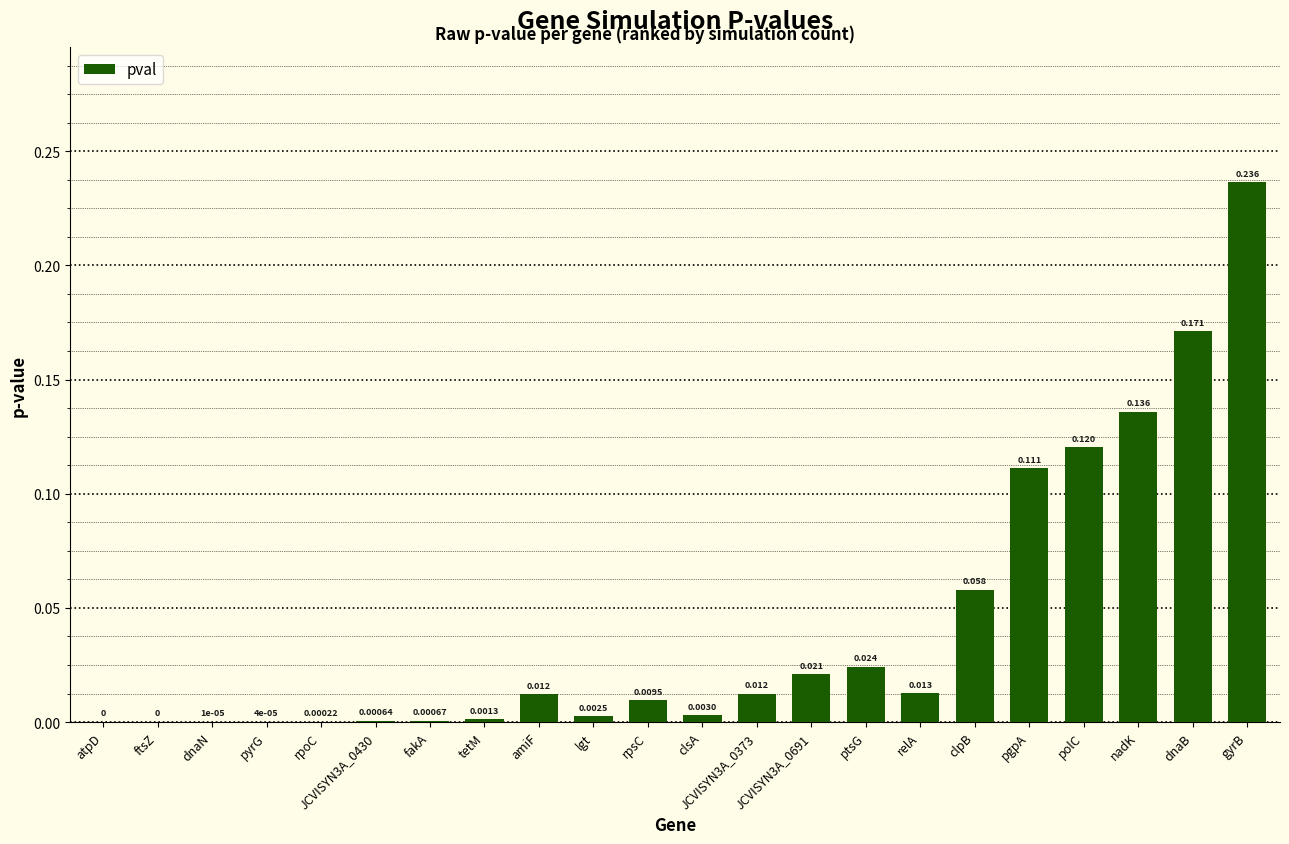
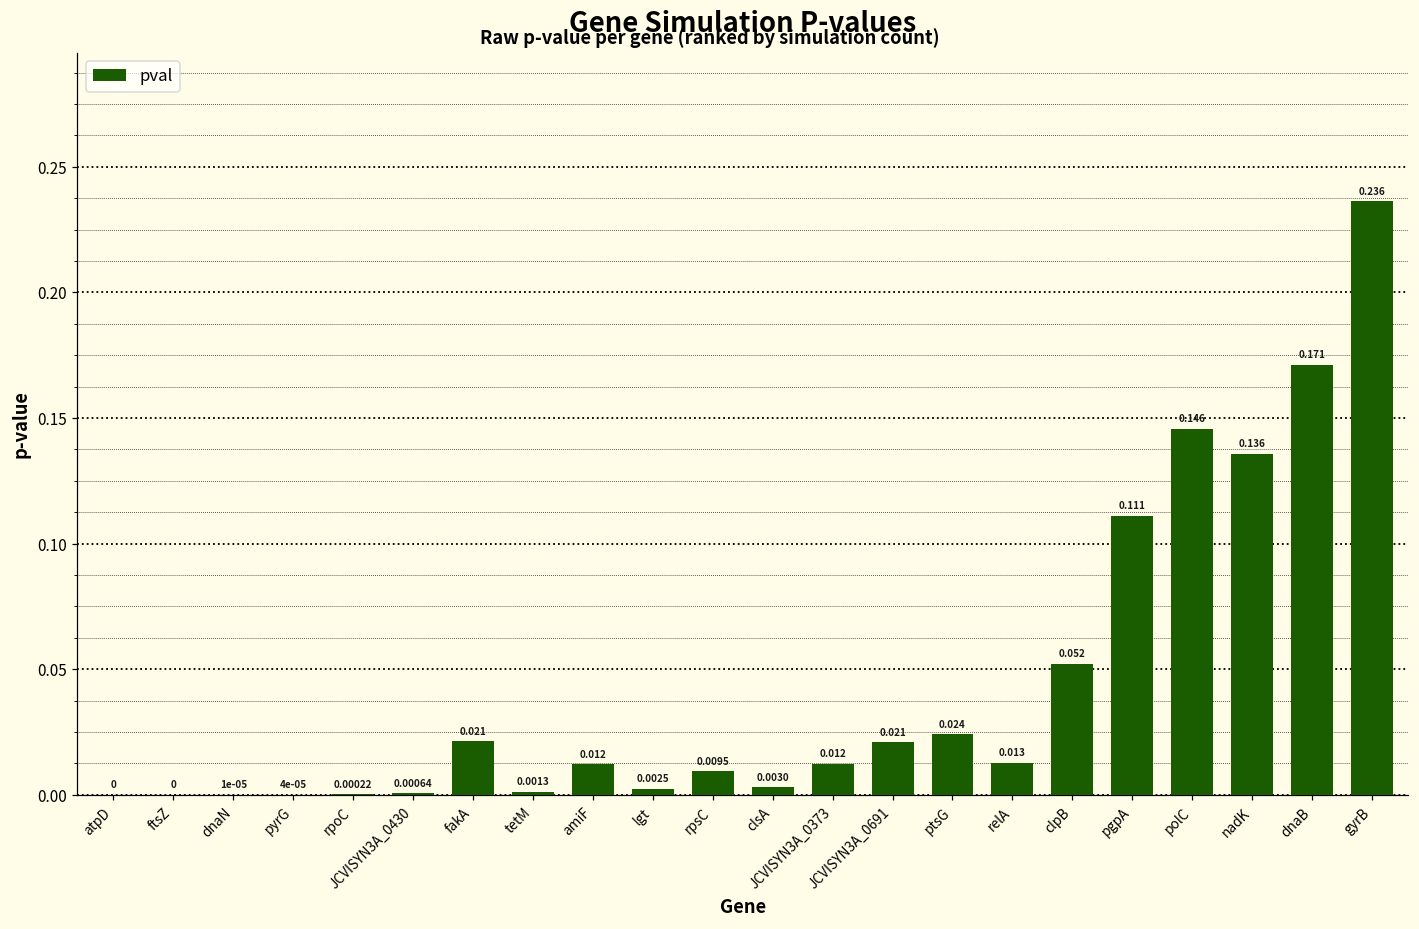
  {
    "atpD": "0",
    "ftsZ": "0",
    "dnaN": "1e-05",
    "pyrG": "4e-05",
    "rpoC": "0.00022",
    "JCVISYN3A_0430": "0.00064",
-   "fakA": "0.00067",
+   "fakA": "0.021",
    "tetM": "0.0013",
    "amiF": "0.012",
    "lgt": "0.0025",
    "rpsC": "0.0095",
    "clsA": "0.0030",
    "JCVISYN3A_0373": "0.012",
    "JCVISYN3A_0691": "0.021",
    "ptsG": "0.024",
    "relA": "0.013",
-   "clpB": "0.058",
+   "clpB": "0.052",
    "pgpA": "0.111",
-   "polC": "0.120",
+   "polC": "0.146",
    "nadK": "0.136",
    "dnaB": "0.171",
    "gyrB": "0.236"
  }
